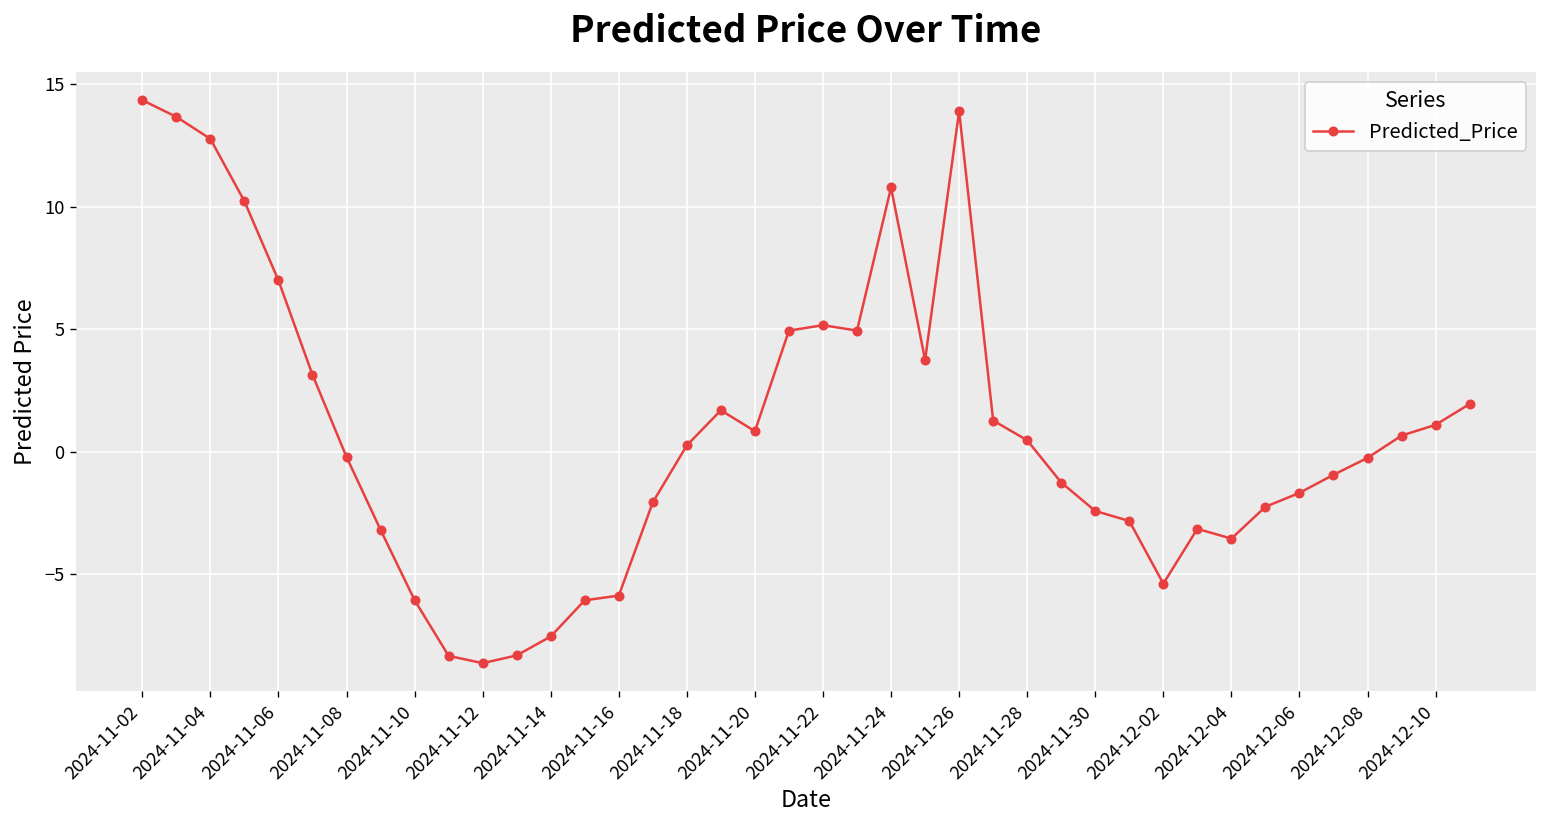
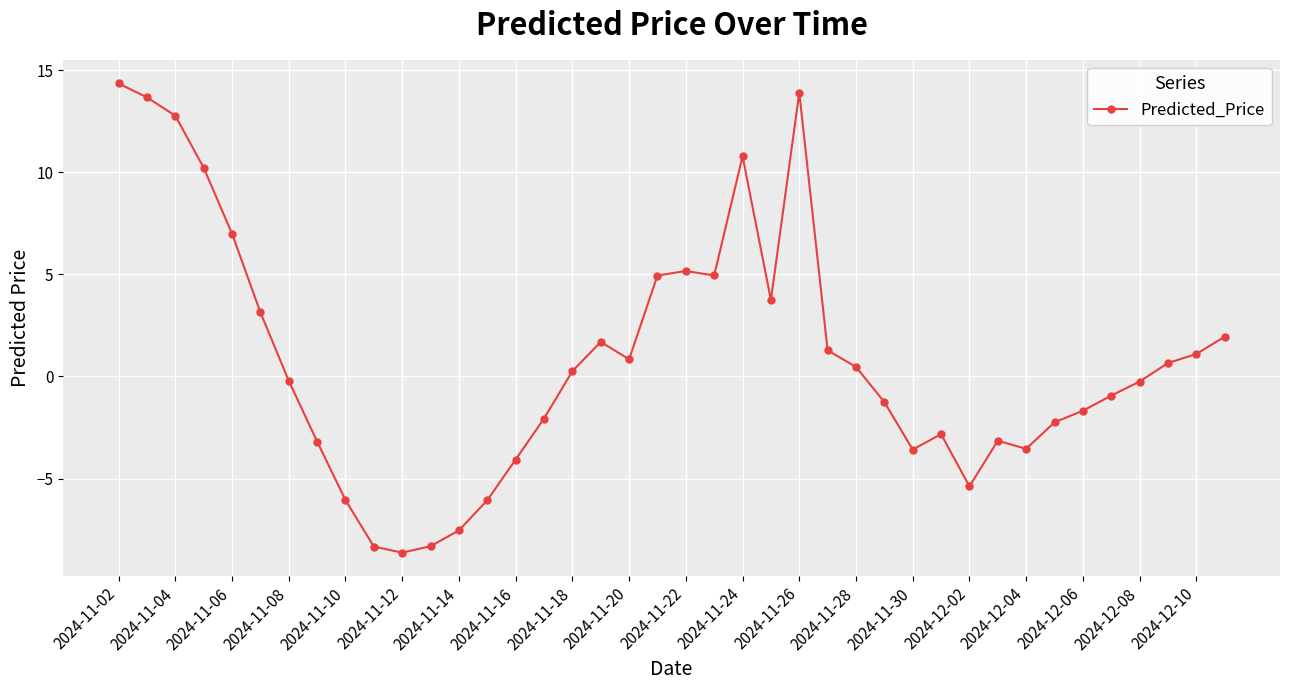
  {
    "2024-11-02": 14.4,
    "2024-11-04": 12.8,
    "2024-11-06": 7.0,
    "2024-11-08": -0.2,
    "2024-11-10": -6.1,
    "2024-11-12": -8.6,
    "2024-11-14": -7.5,
-   "2024-11-16": -5.9,
+   "2024-11-16": -4.1,
    "2024-11-18": 0.3,
    "2024-11-20": 0.8,
    "2024-11-22": 5.2,
    "2024-11-24": 10.8,
    "2024-11-26": 13.9,
    "2024-11-28": 0.5,
-   "2024-11-30": -2.4,
+   "2024-11-30": -3.6,
    "2024-12-02": -5.4,
    "2024-12-04": -3.5,
    "2024-12-06": -1.7,
    "2024-12-08": -0.3,
    "2024-12-10": 1.1
  }
